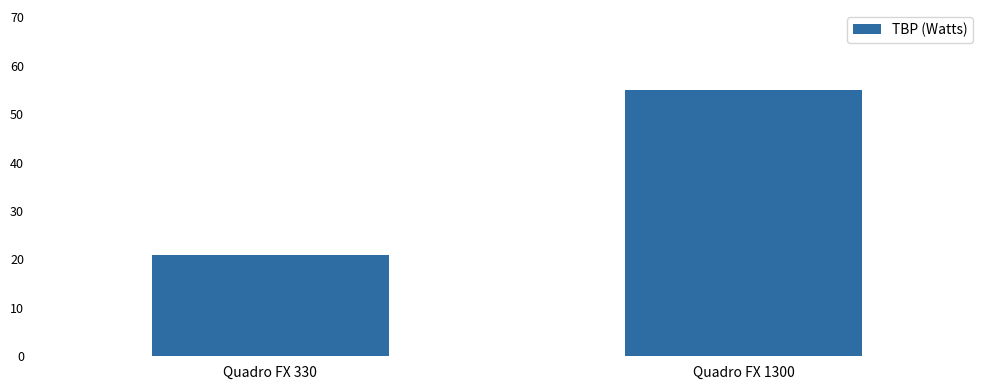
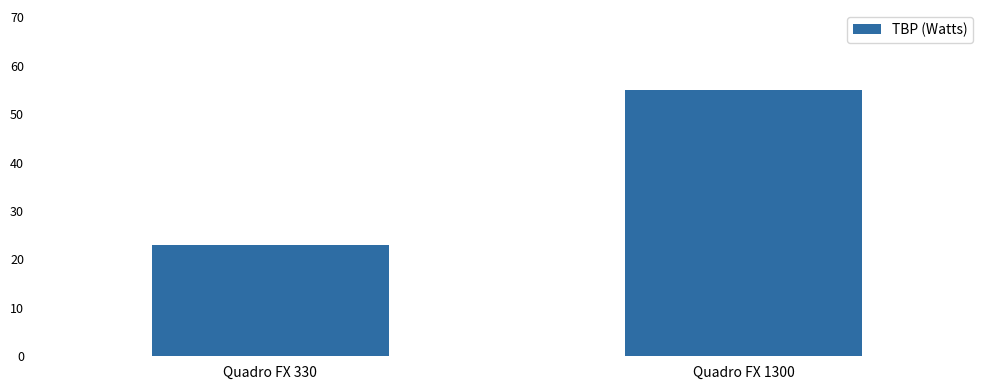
  {
-   "Quadro FX 330": 21,
+   "Quadro FX 330": 23,
    "Quadro FX 1300": 55
  }
